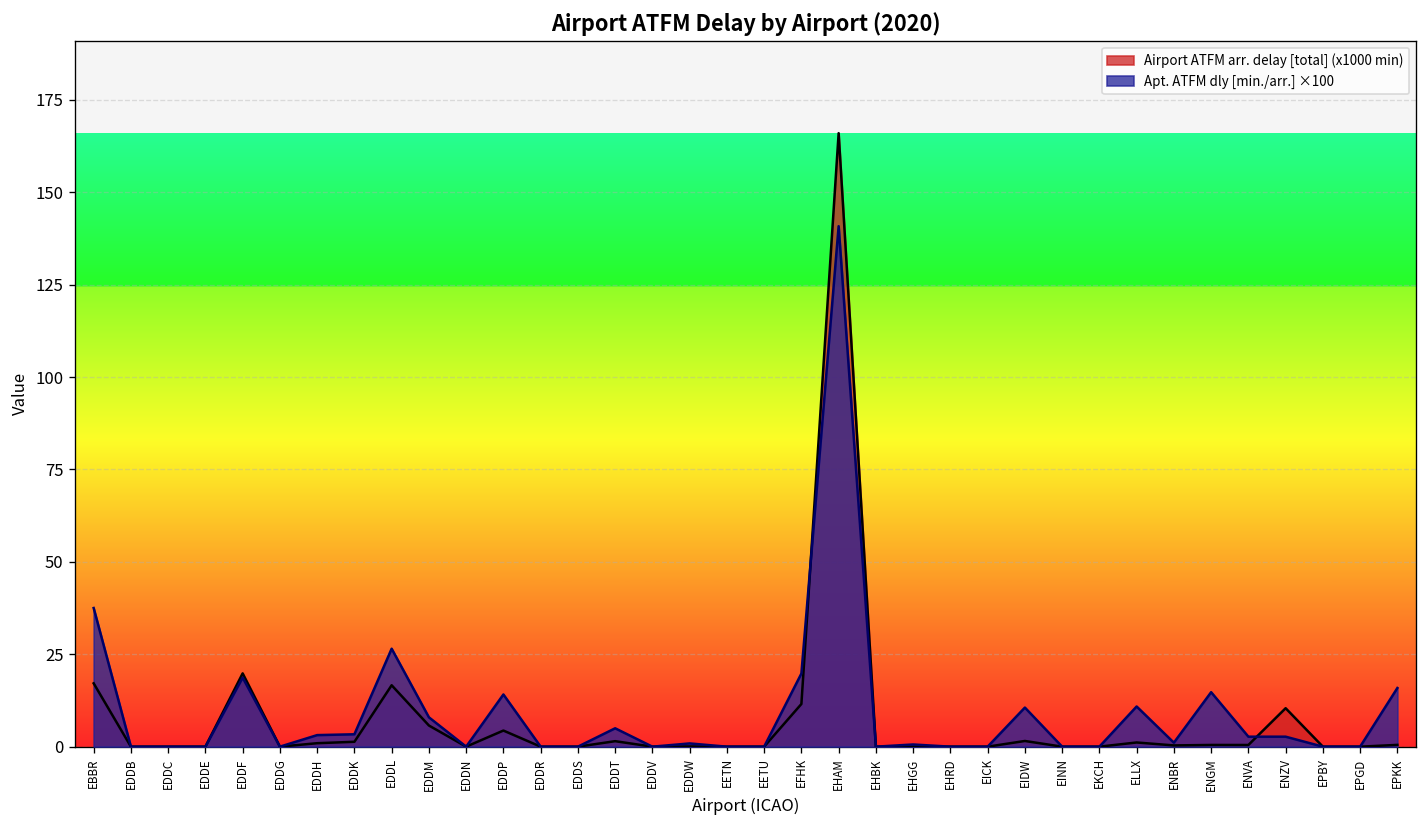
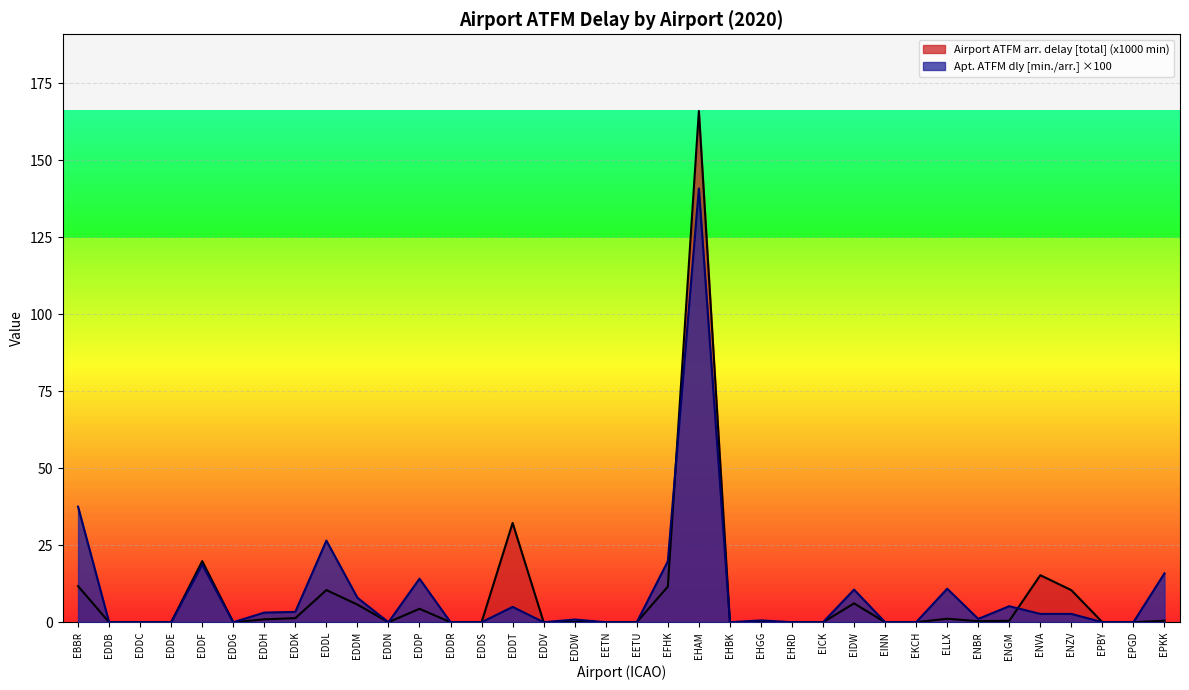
  {
    "Airport ATFM arr. delay [total] (x1000 min)": {
-     "EBBR": 17,
+     "EBBR": 12,
      "EDDF": 20,
      "EDDH": 1,
      "EDDK": 1,
-     "EDDL": 17,
+     "EDDL": 10,
      "EDDM": 6,
      "EDDP": 4,
-     "EDDT": 1,
+     "EDDT": 32,
      "EFHK": 12,
      "EHAM": 166,
-     "EIDW": 2,
+     "EIDW": 6,
      "ELLX": 1,
      "ENGM": 0,
-     "ENVA": 0,
+     "ENVA": 15,
      "ENZV": 10,
      "EPKK": 0
    },
    "Apt. ATFM dly [min./arr.] ×100": {
      "EBBR": 38,
      "EDDF": 19,
      "EDDH": 3,
      "EDDK": 3,
      "EDDL": 26,
      "EDDM": 8,
      "EDDP": 14,
      "EDDT": 5,
      "EFHK": 20,
      "EHAM": 141,
      "EIDW": 11,
      "ELLX": 11,
-     "ENGM": 15,
+     "ENGM": 5,
      "ENVA": 3,
      "ENZV": 3,
      "EPKK": 16
    }
  }
